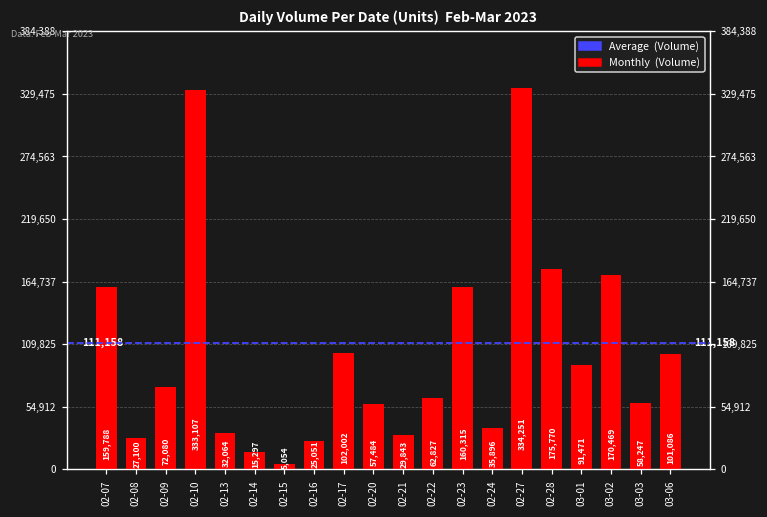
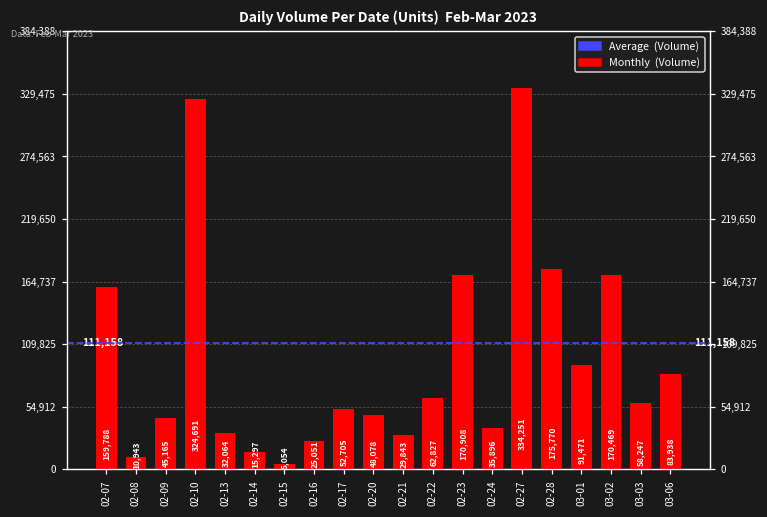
  {
    "02-07": "159,788",
-   "02-08": "27,100",
-   "02-09": "72,080",
-   "02-10": "333,107",
+   "02-08": "10,943",
+   "02-09": "45,165",
+   "02-10": "324,691",
    "02-13": "32,064",
    "02-14": "15,297",
    "02-15": "5,054",
    "02-16": "25,051",
-   "02-17": "102,002",
-   "02-20": "57,484",
+   "02-17": "52,705",
+   "02-20": "48,078",
    "02-21": "29,843",
    "02-22": "62,827",
-   "02-23": "160,315",
+   "02-23": "170,908",
    "02-24": "35,896",
    "02-27": "334,251",
    "02-28": "175,770",
    "03-01": "91,471",
    "03-02": "170,469",
    "03-03": "58,247",
-   "03-06": "101,086"
+   "03-06": "83,938"
  }
